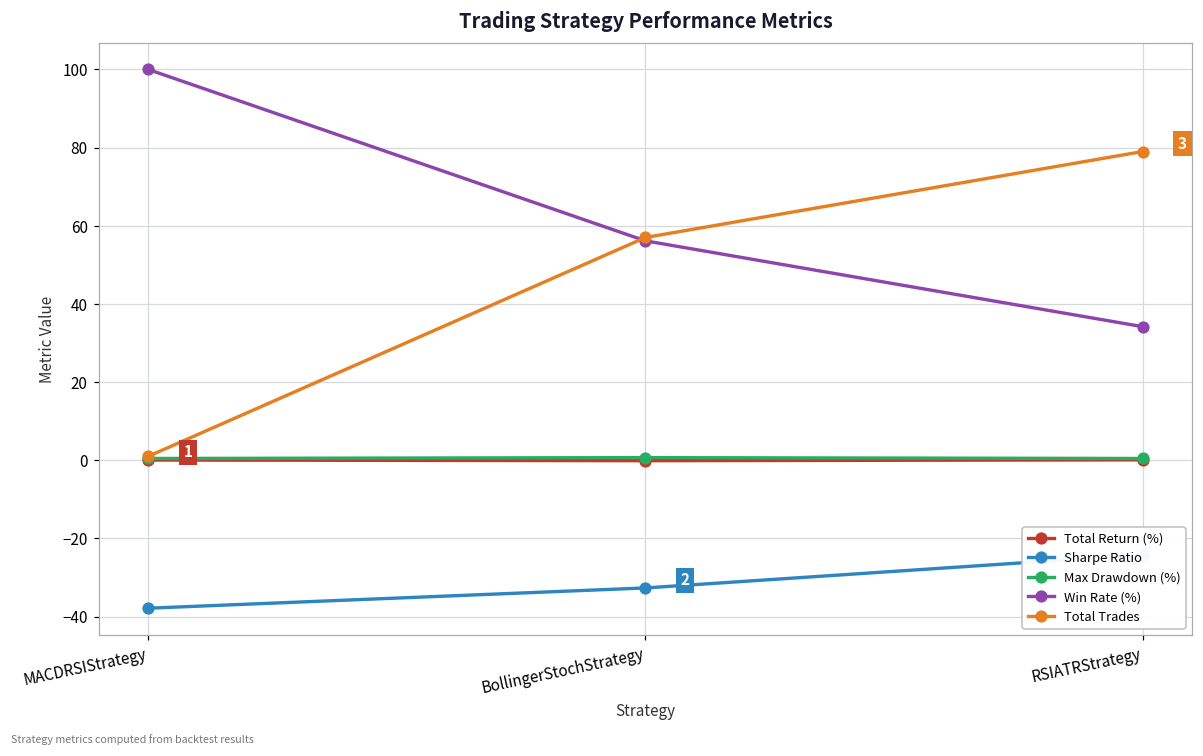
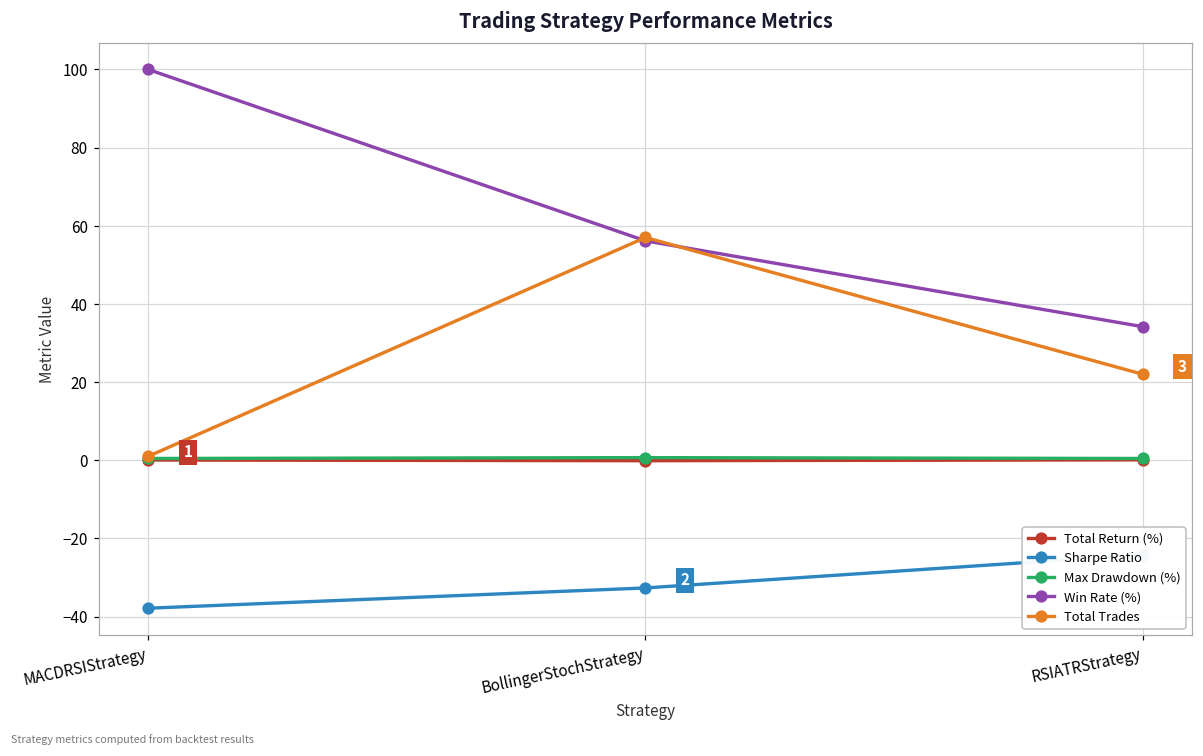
  {
    "Total Return (%)": {
      "BollingerStochStrategy": 0
    },
    "Sharpe Ratio": {
      "MACDRSIStrategy": -38,
      "BollingerStochStrategy": -33
    },
    "Max Drawdown (%)": {
      "BollingerStochStrategy": 1
    },
    "Win Rate (%)": {
      "MACDRSIStrategy": 100,
      "BollingerStochStrategy": 56,
      "RSIATRStrategy": 34
    },
    "Total Trades": {
      "BollingerStochStrategy": 57,
-     "RSIATRStrategy": 79
+     "RSIATRStrategy": 22
    }
  }
